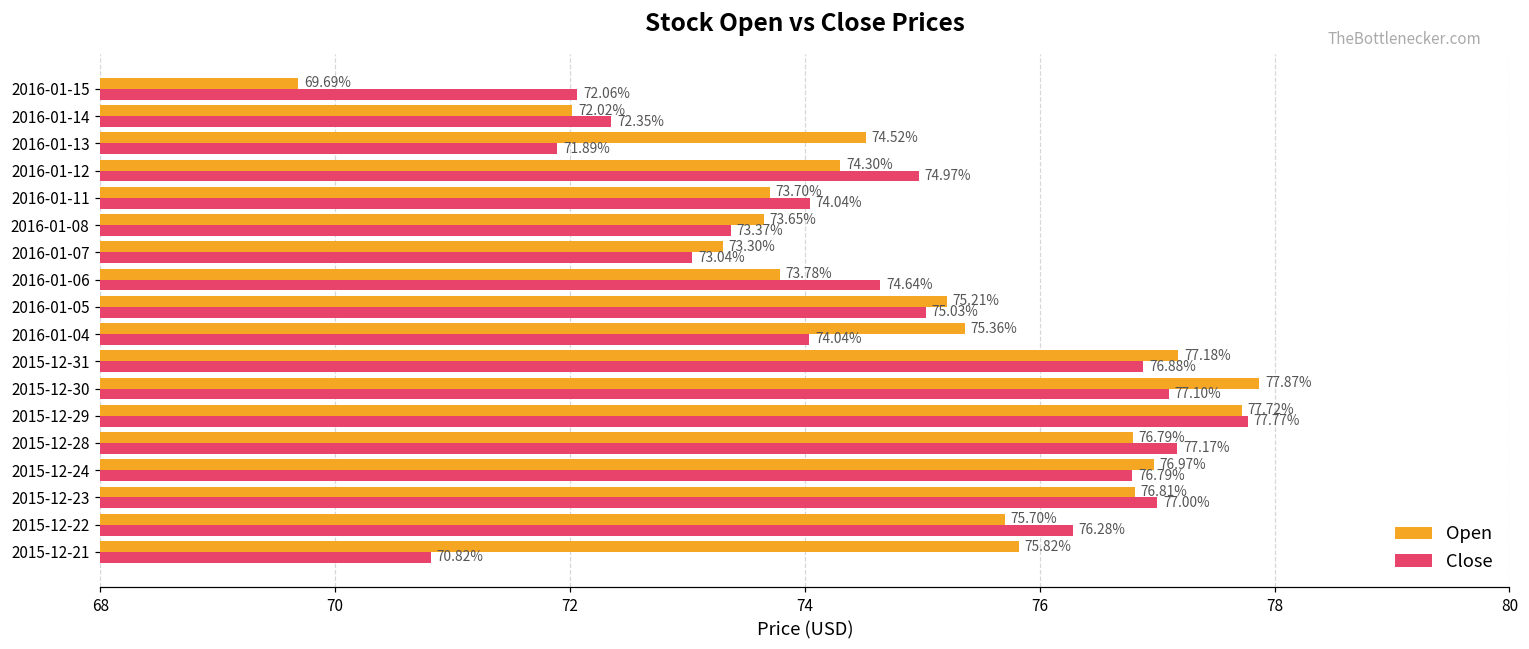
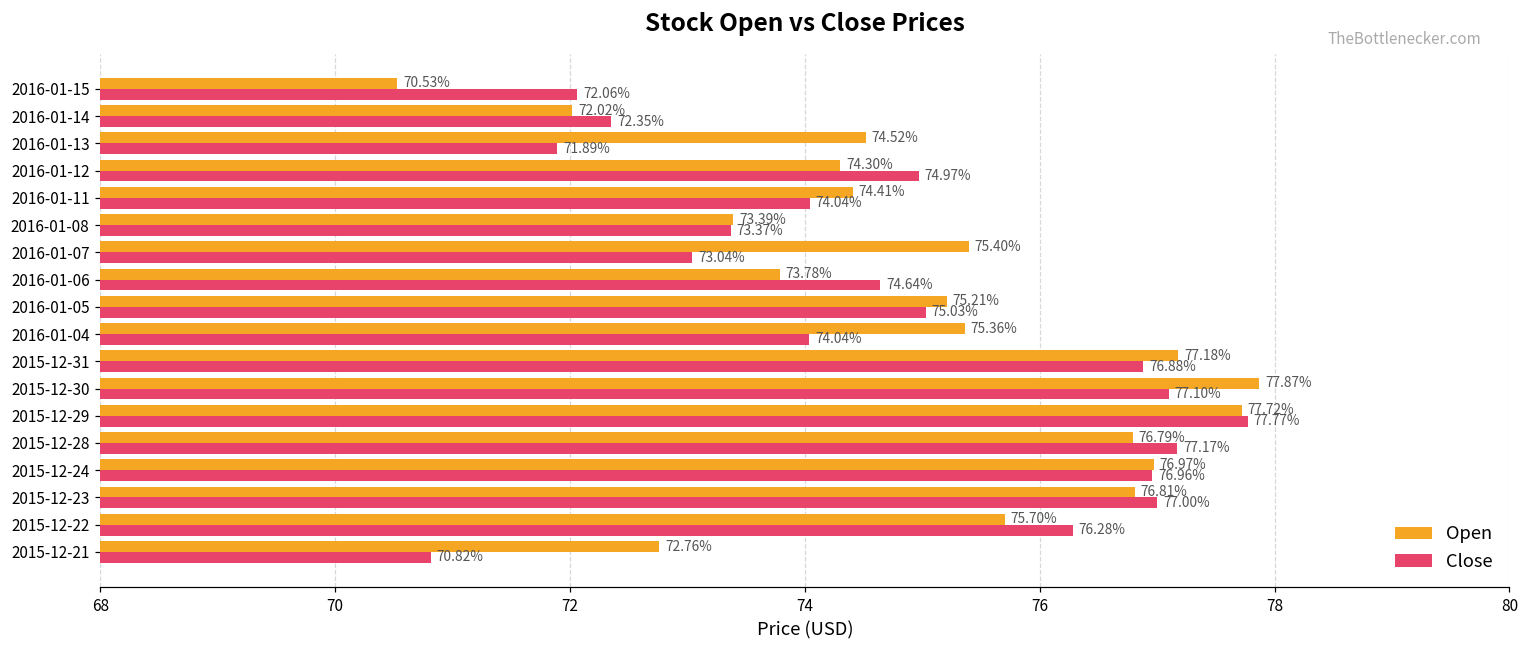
  {
    "Open": {
-     "2016-01-15": "69.69%",
+     "2016-01-15": "70.53%",
      "2016-01-14": "72.02%",
      "2016-01-13": "74.52%",
      "2016-01-12": "74.30%",
-     "2016-01-11": "73.70%",
-     "2016-01-08": "73.65%",
-     "2016-01-07": "73.30%",
+     "2016-01-11": "74.41%",
+     "2016-01-08": "73.39%",
+     "2016-01-07": "75.40%",
      "2016-01-06": "73.78%",
      "2016-01-05": "75.21%",
      "2016-01-04": "75.36%",
      "2015-12-31": "77.18%",
      "2015-12-30": "77.87%",
      "2015-12-28": "76.79%",
      "2015-12-23": "76.81%",
      "2015-12-22": "75.70%",
-     "2015-12-21": "75.82%"
+     "2015-12-21": "72.76%"
    },
    "Close": {
      "2016-01-15": "72.06%",
      "2016-01-14": "72.35%",
      "2016-01-13": "71.89%",
      "2016-01-12": "74.97%",
      "2016-01-11": "74.04%",
      "2016-01-07": "73.04%",
      "2016-01-06": "74.64%",
      "2016-01-05": "75.03%",
      "2016-01-04": "74.04%",
      "2015-12-31": "76.88%",
      "2015-12-30": "77.10%",
      "2015-12-28": "77.17%",
-     "2015-12-24": "76.79%",
+     "2015-12-24": "76.96%",
      "2015-12-23": "77.00%",
      "2015-12-22": "76.28%",
      "2015-12-21": "70.82%"
    }
  }
